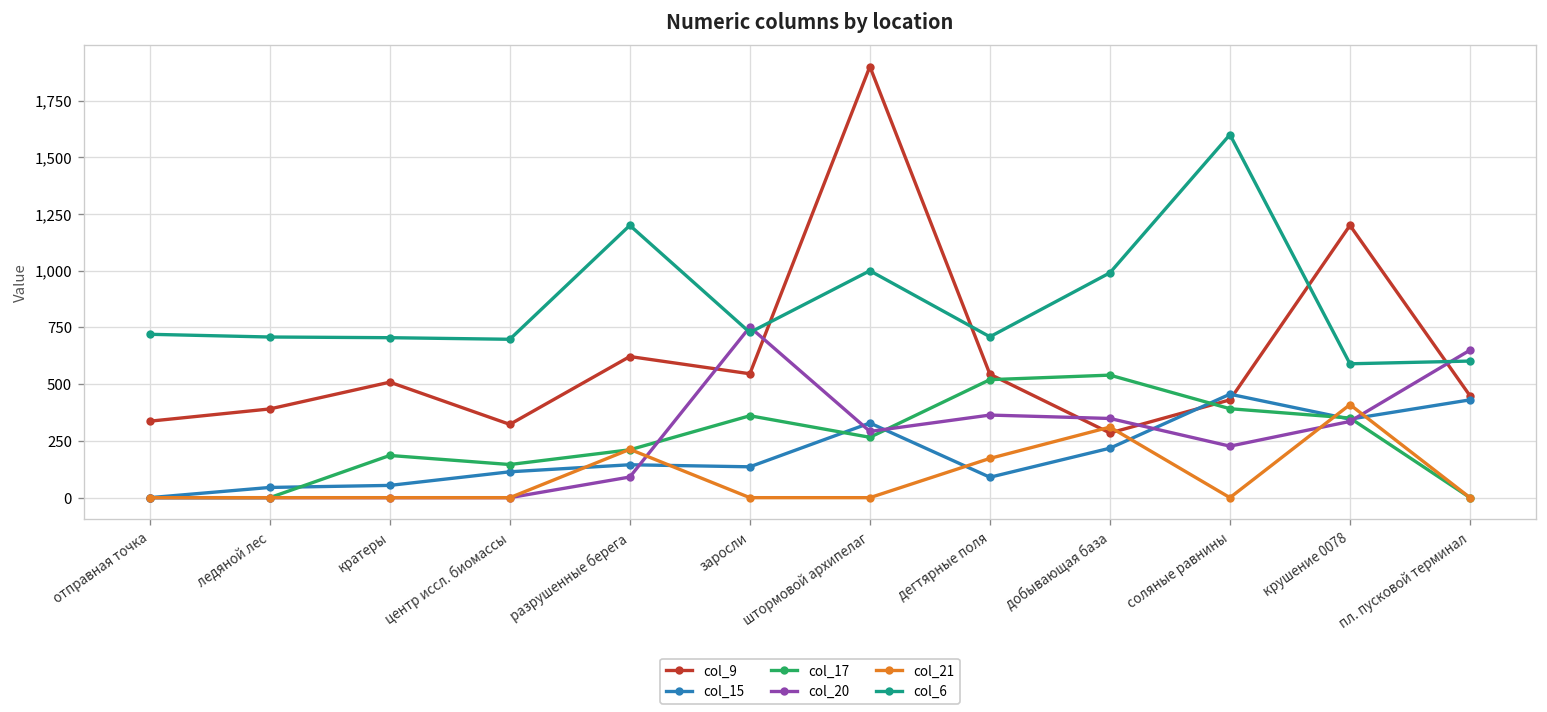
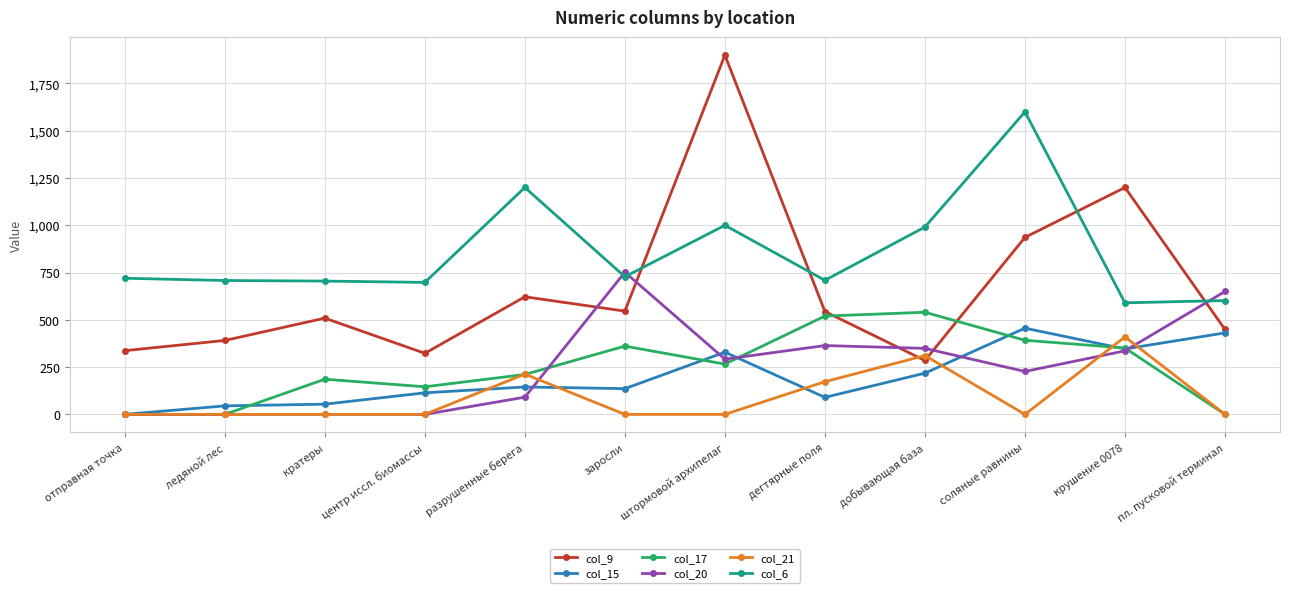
  {
    "col_9": {
      "отправная точка": "340",
      "ледяной лес": "390",
      "кратеры": "510",
      "центр иссл. биомассы": "320",
      "разрушенные берега": "620",
      "заросли": "550",
      "штормовой архипелаг": "1,900",
      "дегтярные поля": "540",
      "добывающая база": "290",
-     "соляные равнины": "430",
+     "соляные равнины": "940",
      "крушение 0078": "1,200",
      "пл. пусковой терминал": "450"
    },
    "col_15": {
      "ледяной лес": "50",
      "кратеры": "50",
      "центр иссл. биомассы": "110",
      "разрушенные берега": "150",
      "заросли": "140",
      "штормовой архипелаг": "330",
      "дегтярные поля": "90",
      "добывающая база": "220",
      "соляные равнины": "460",
      "пл. пусковой терминал": "430"
    },
    "col_20": {
      "разрушенные берега": "90",
      "заросли": "750",
      "штормовой архипелаг": "290",
      "дегтярные поля": "360",
      "добывающая база": "350",
      "соляные равнины": "230",
      "пл. пусковой терминал": "650"
    },
    "col_21": {
      "заросли": "0",
      "штормовой архипелаг": "0",
      "дегтярные поля": "170",
      "добывающая база": "310",
      "соляные равнины": "0",
      "крушение 0078": "410"
    }
  }
